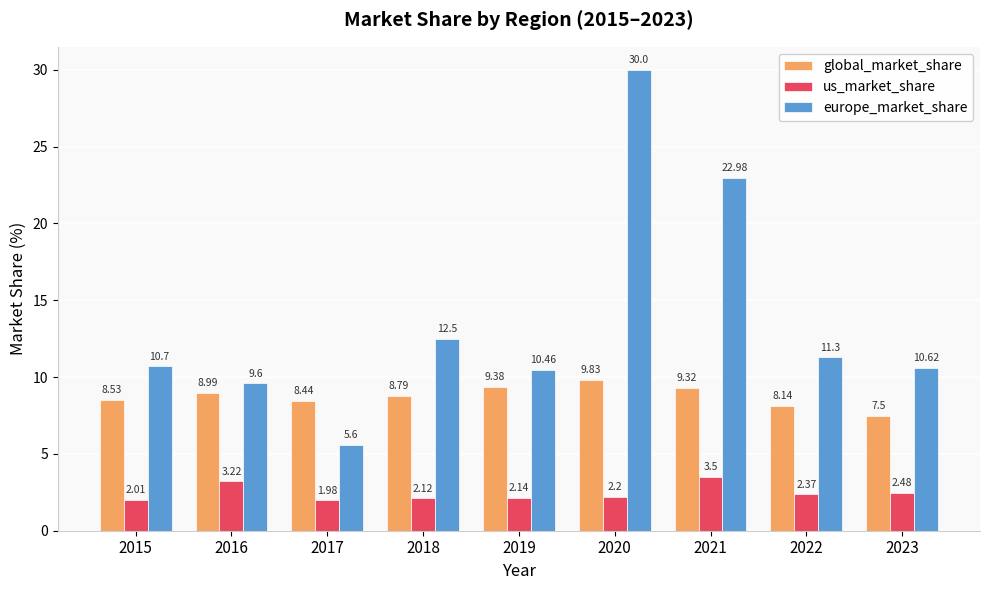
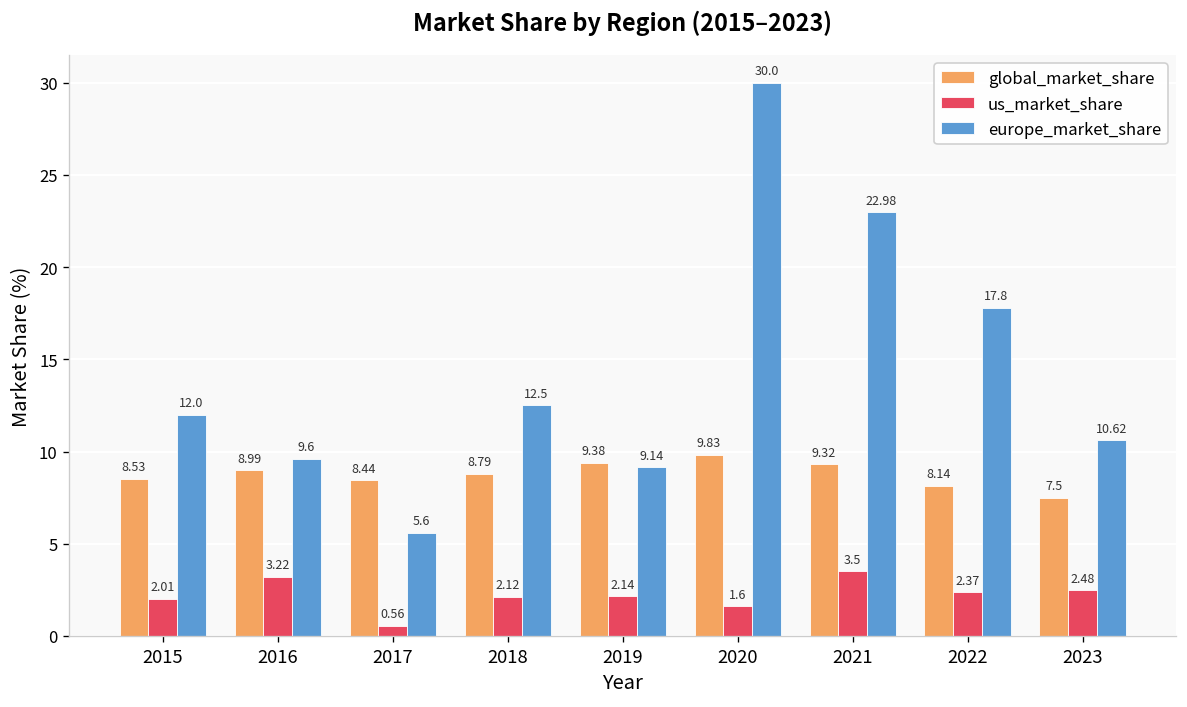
  {
    "global_market_share": {
      "2015": 8.53,
      "2016": 8.99,
      "2017": 8.44,
      "2018": 8.79,
      "2019": 9.38,
      "2020": 9.83,
      "2021": 9.32,
      "2022": 8.14,
      "2023": 7.5
    },
    "us_market_share": {
      "2015": 2.01,
      "2016": 3.22,
-     "2017": 1.98,
+     "2017": 0.56,
      "2018": 2.12,
      "2019": 2.14,
-     "2020": 2.2,
+     "2020": 1.6,
      "2021": 3.5,
      "2022": 2.37,
      "2023": 2.48
    },
    "europe_market_share": {
-     "2015": 10.7,
+     "2015": 12.0,
      "2016": 9.6,
      "2017": 5.6,
      "2018": 12.5,
-     "2019": 10.46,
+     "2019": 9.14,
      "2020": 30.0,
      "2021": 22.98,
-     "2022": 11.3,
+     "2022": 17.8,
      "2023": 10.62
    }
  }
